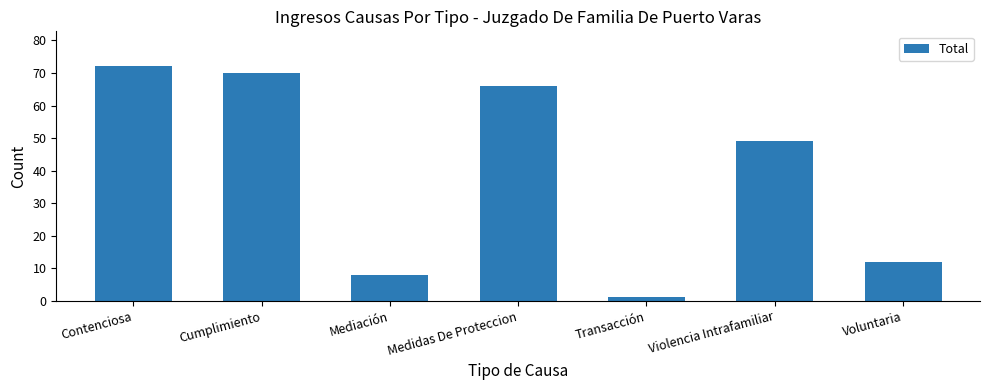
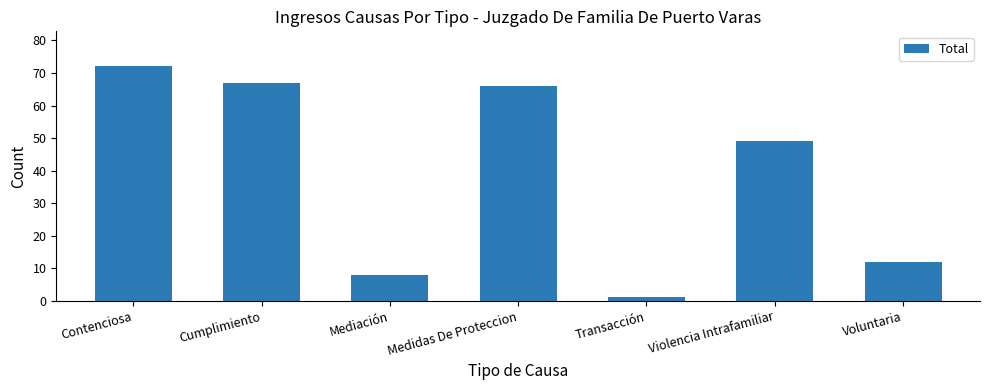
  {
    "Contenciosa": 72,
-   "Cumplimiento": 70,
+   "Cumplimiento": 67,
    "Mediación": 8,
    "Medidas De Proteccion": 66,
    "Transacción": 1,
    "Violencia Intrafamiliar": 49,
    "Voluntaria": 12
  }
